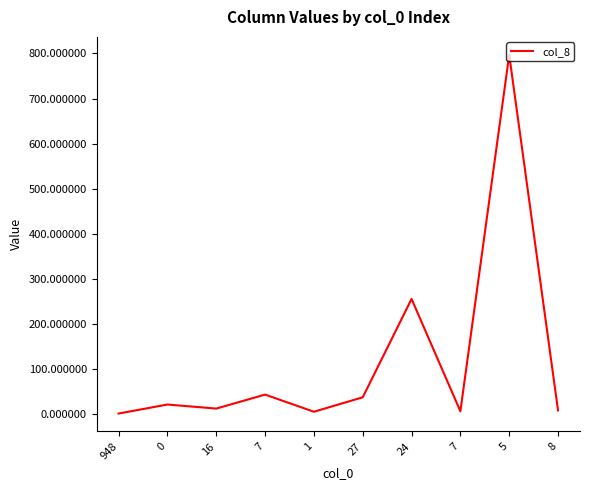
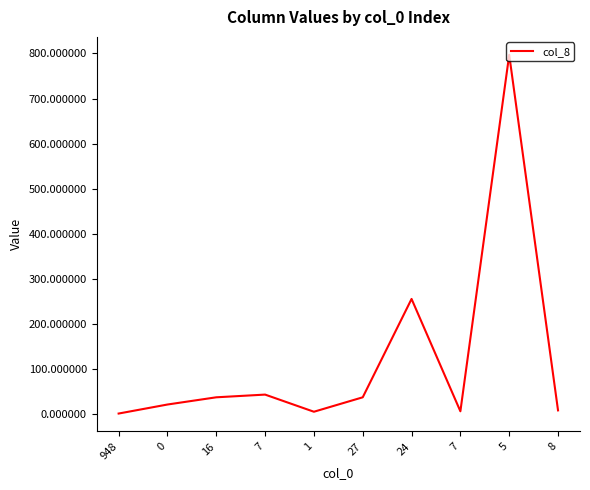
  {
    "948": 0,
    "0": 20,
-   "16": 10,
+   "16": 40,
    "1": 10,
    "27": 40,
    "24": 260,
    "8": 10
  }
